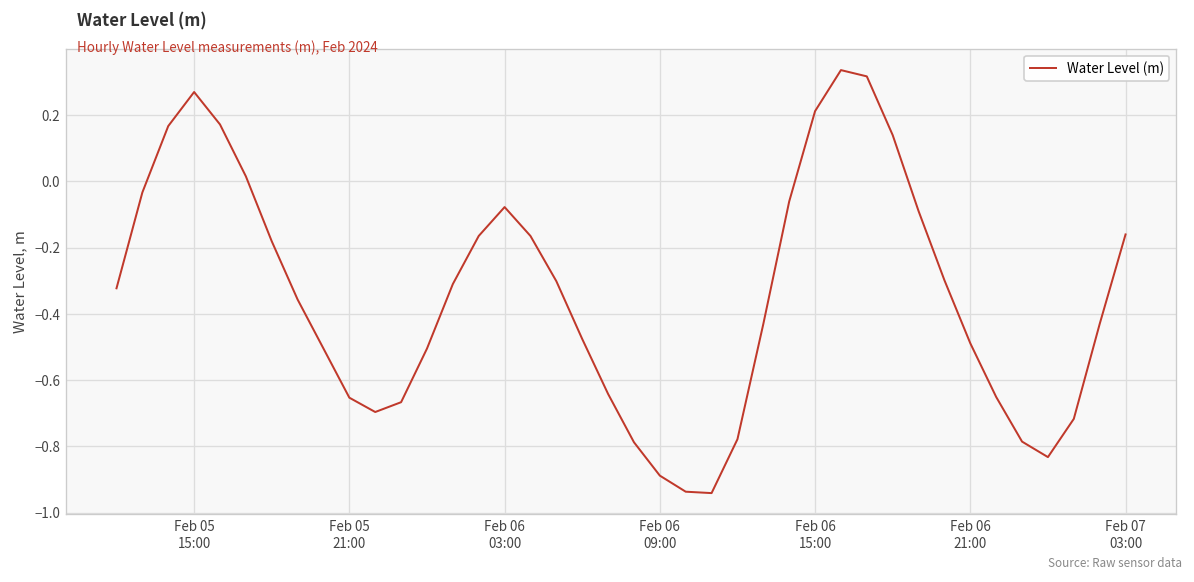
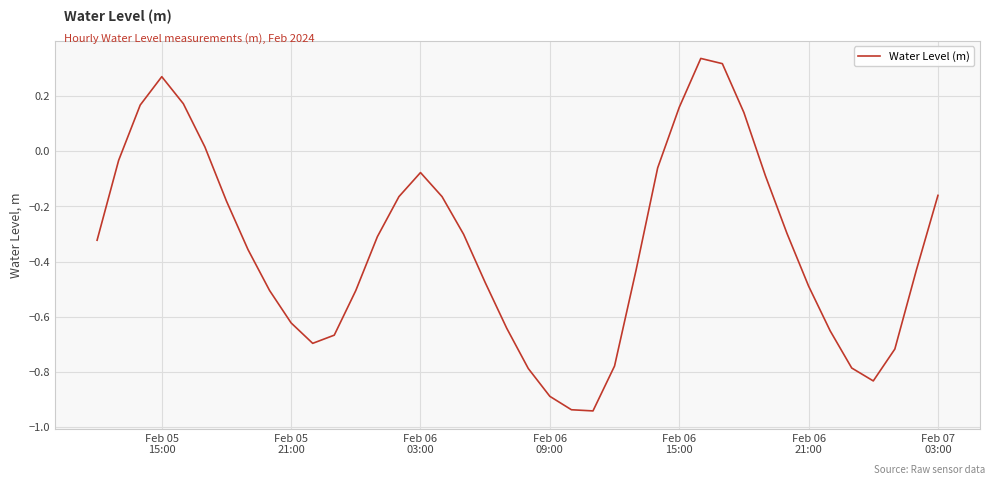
  {
    "Feb 05 15:00": 0.27,
-   "Feb 05 21:00": -0.65,
+   "Feb 05 21:00": -0.62,
    "Feb 06 03:00": -0.08,
    "Feb 06 09:00": -0.89,
-   "Feb 06 15:00": 0.21,
+   "Feb 06 15:00": 0.16,
    "Feb 06 21:00": -0.49,
    "Feb 07 03:00": -0.16
  }
